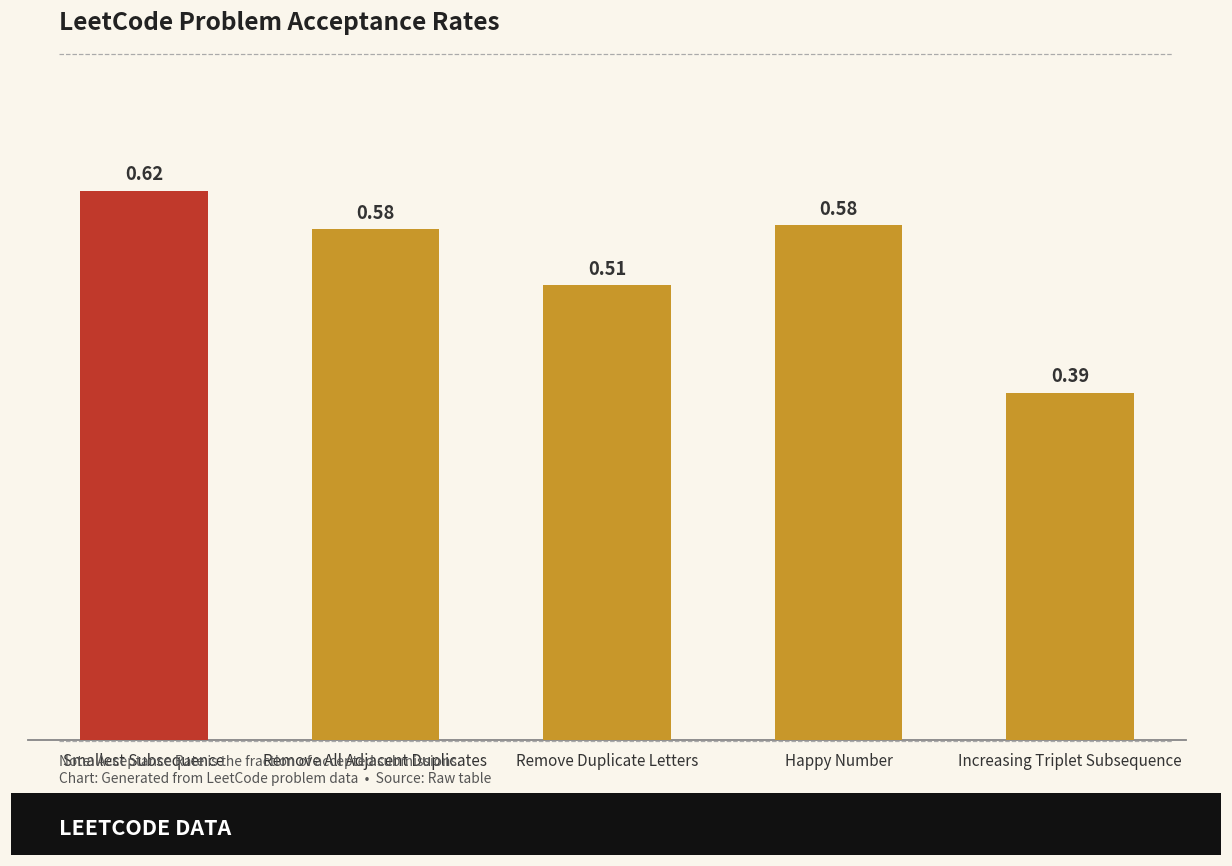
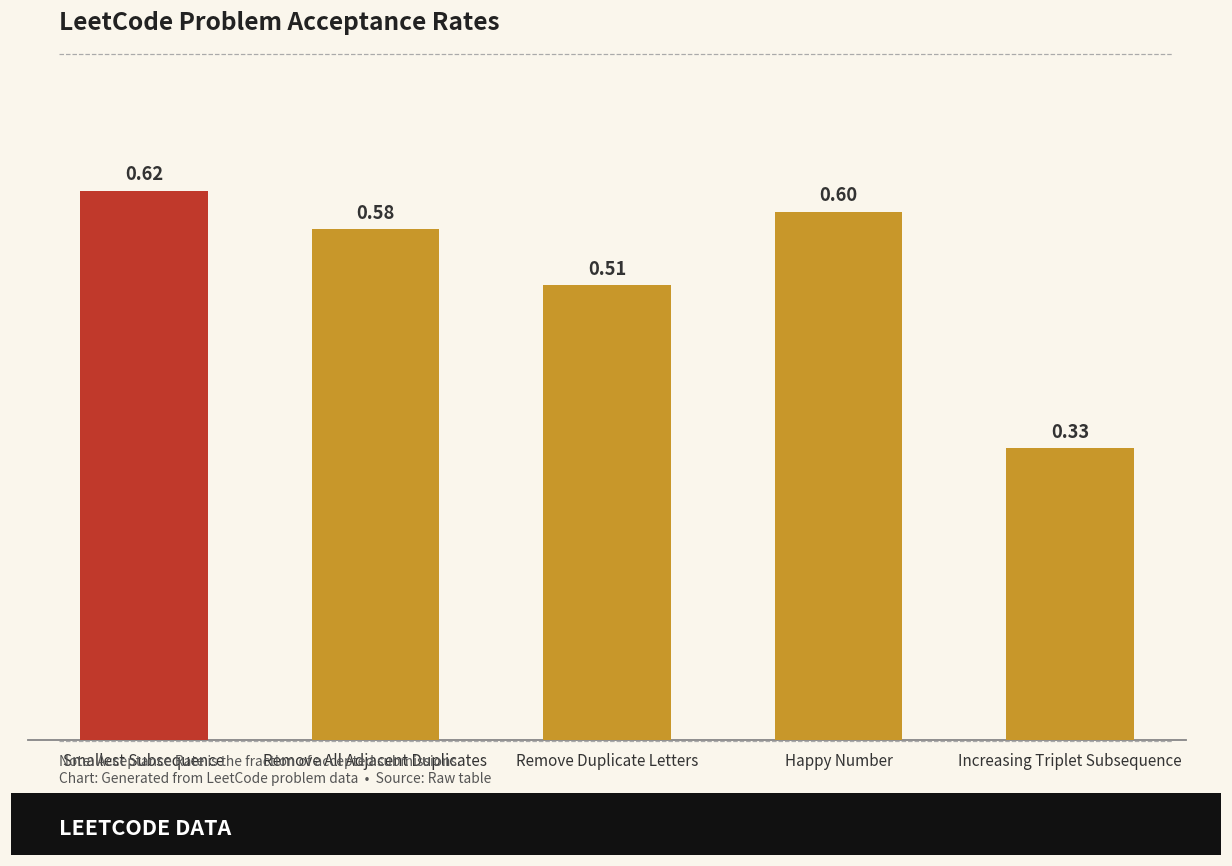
  {
    "Smallest Subsequence": 0.62,
    "Remove All Adjacent Duplicates": 0.58,
    "Remove Duplicate Letters": 0.51,
-   "Happy Number": 0.58,
-   "Increasing Triplet Subsequence": 0.39
+   "Happy Number": 0.60,
+   "Increasing Triplet Subsequence": 0.33
  }
